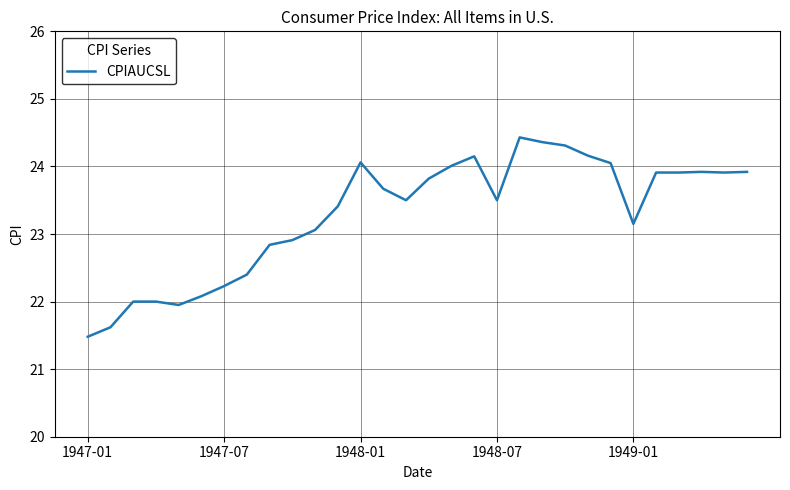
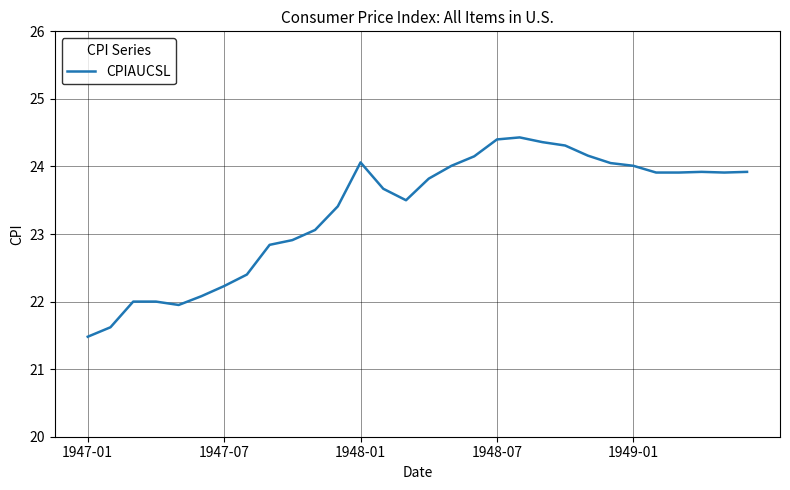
  {
    "1947-01": 21.5,
    "1947-07": 22.2,
    "1948-01": 24.1,
-   "1948-07": 23.5,
-   "1949-01": 23.2
+   "1948-07": 24.4,
+   "1949-01": 24.0
  }
